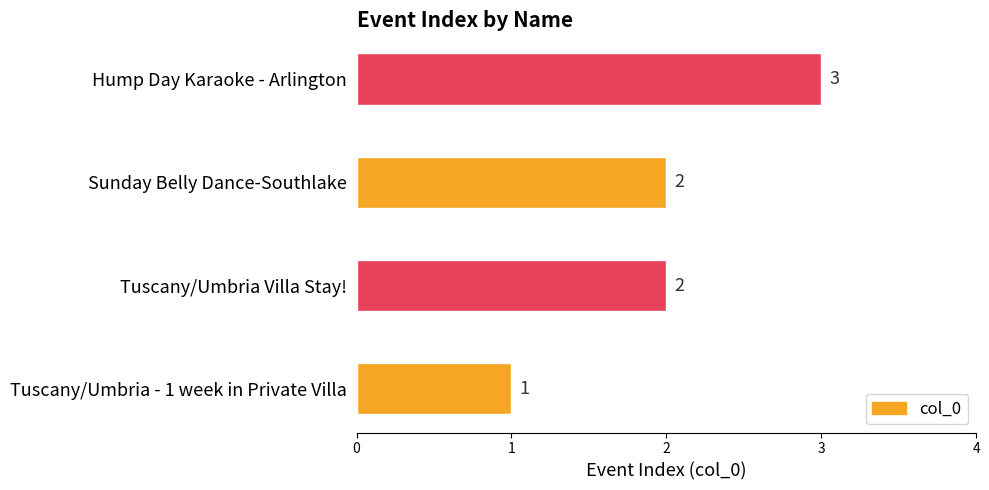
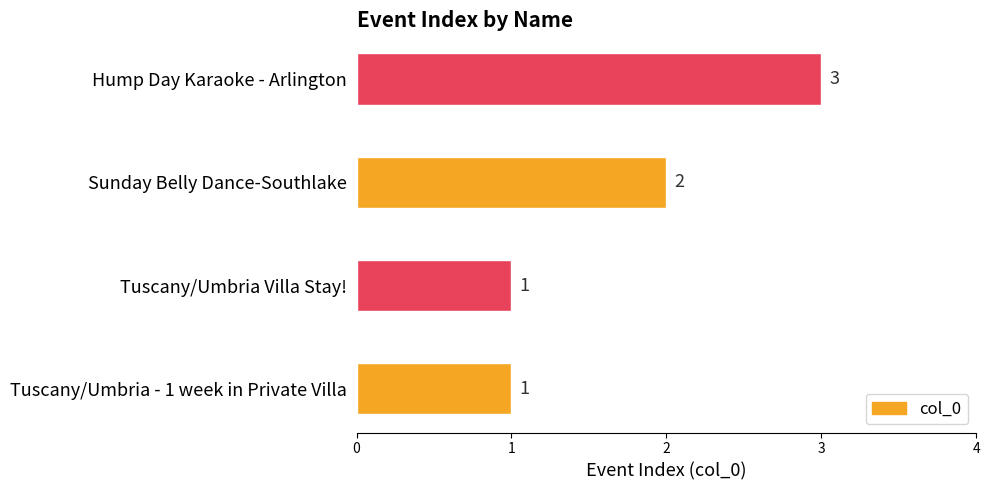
  {
    "Hump Day Karaoke - Arlington": 3,
    "Sunday Belly Dance-Southlake": 2,
-   "Tuscany/Umbria Villa Stay!": 2,
+   "Tuscany/Umbria Villa Stay!": 1,
    "Tuscany/Umbria - 1 week in Private Villa": 1
  }
